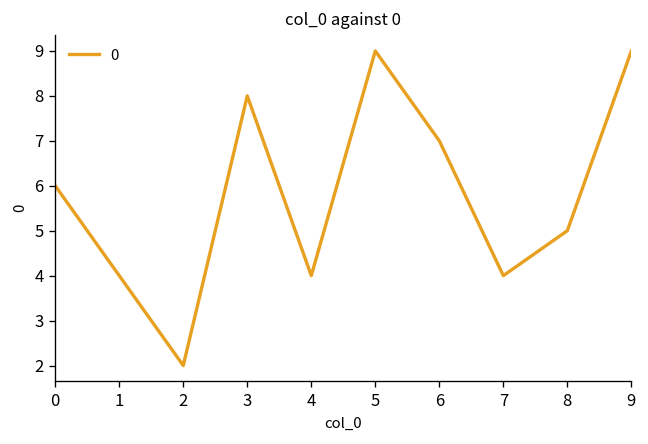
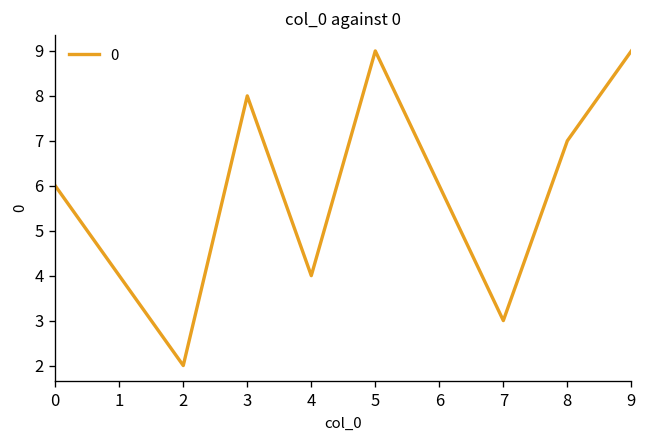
  {
    "0": 6,
    "1": 4,
    "2": 2,
    "3": 8,
    "4": 4,
    "5": 9,
-   "6": 7,
-   "7": 4,
-   "8": 5,
+   "6": 6,
+   "7": 3,
+   "8": 7,
    "9": 9
  }
